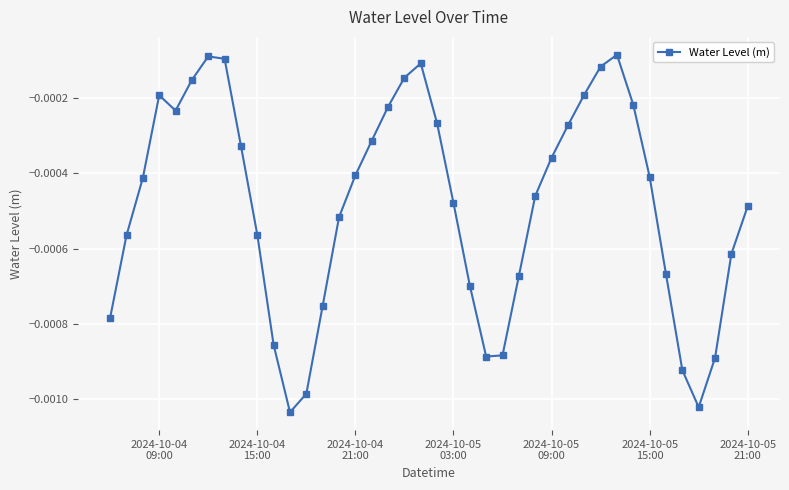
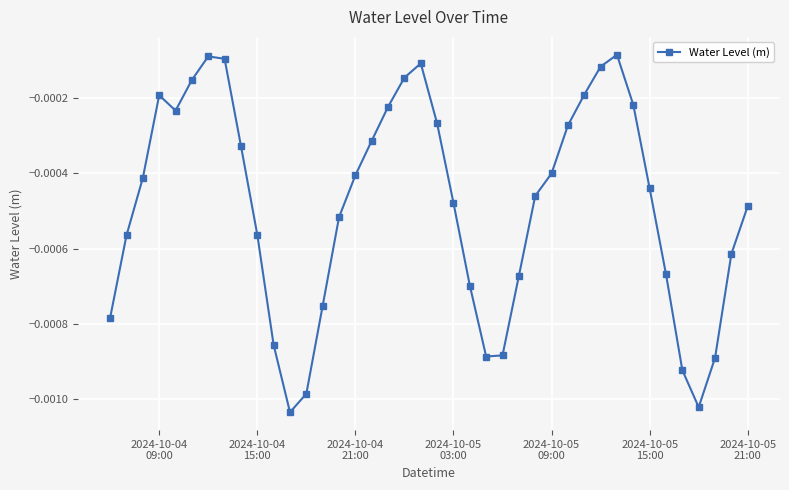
  {
    "2024-10-04 09:00": -0.00019,
    "2024-10-04 15:00": -0.00056,
    "2024-10-04 21:00": -0.00041,
    "2024-10-05 03:00": -0.00048,
-   "2024-10-05 09:00": -0.00036,
-   "2024-10-05 15:00": -0.00041,
+   "2024-10-05 09:00": -0.00040,
+   "2024-10-05 15:00": -0.00044,
    "2024-10-05 21:00": -0.00049
  }
